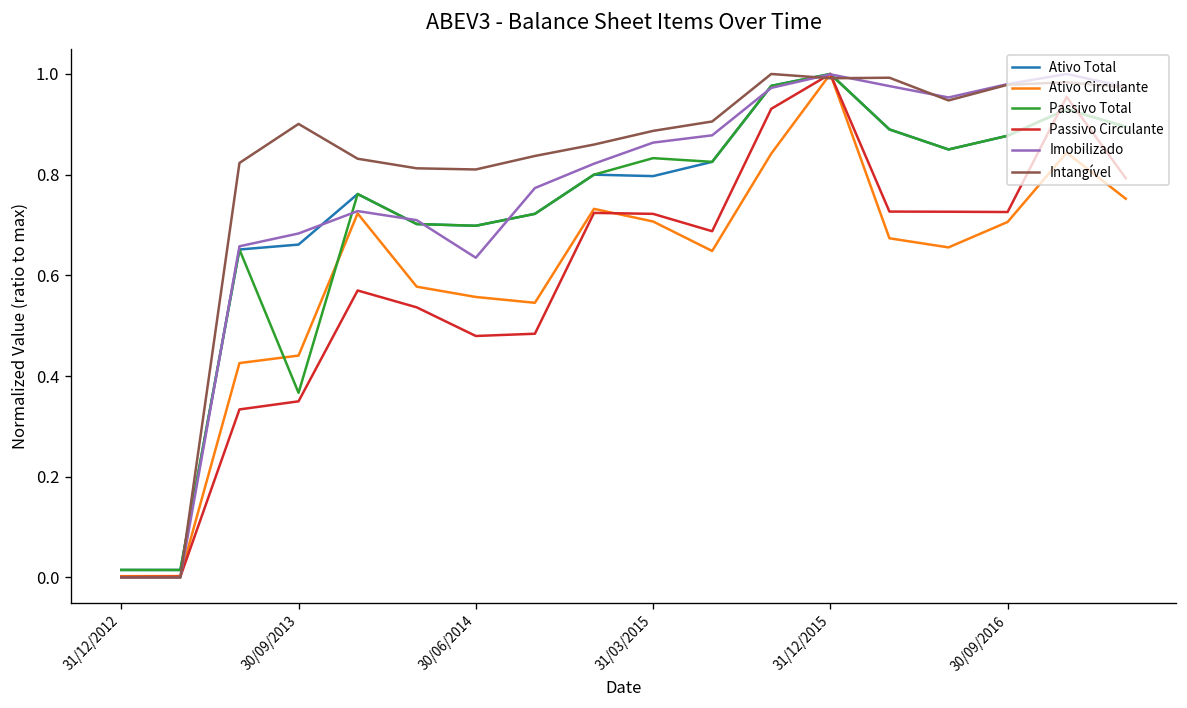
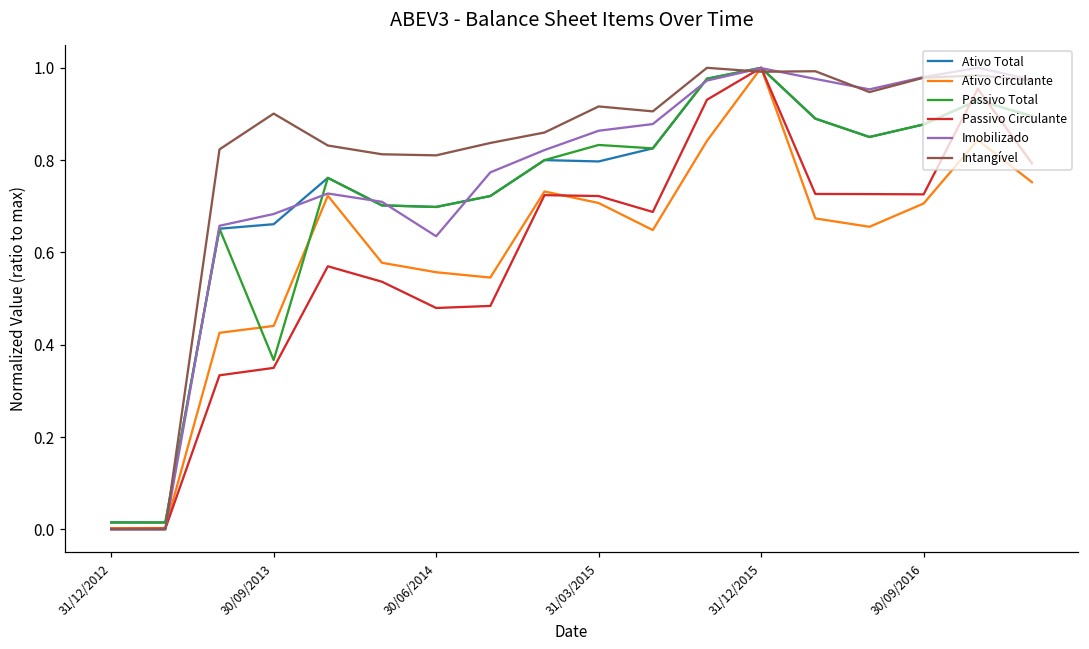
  {
    "Ativo Total": {
      "30/09/2013": 0.66,
      "31/03/2015": 0.80
    },
    "Ativo Circulante": {
      "30/09/2013": 0.44,
      "30/06/2014": 0.56,
      "31/03/2015": 0.71,
      "30/09/2016": 0.71
    },
    "Passivo Total": {
      "30/09/2013": 0.37,
      "31/03/2015": 0.83
    },
    "Passivo Circulante": {
      "30/09/2013": 0.35,
      "30/06/2014": 0.48,
      "31/03/2015": 0.72,
      "30/09/2016": 0.73
    },
    "Imobilizado": {
      "30/09/2013": 0.68,
      "30/06/2014": 0.64,
      "31/03/2015": 0.86
    },
    "Intangível": {
      "30/09/2013": 0.90,
      "30/06/2014": 0.81,
-     "31/03/2015": 0.89,
+     "31/03/2015": 0.92,
      "31/12/2015": 0.99
    }
  }
